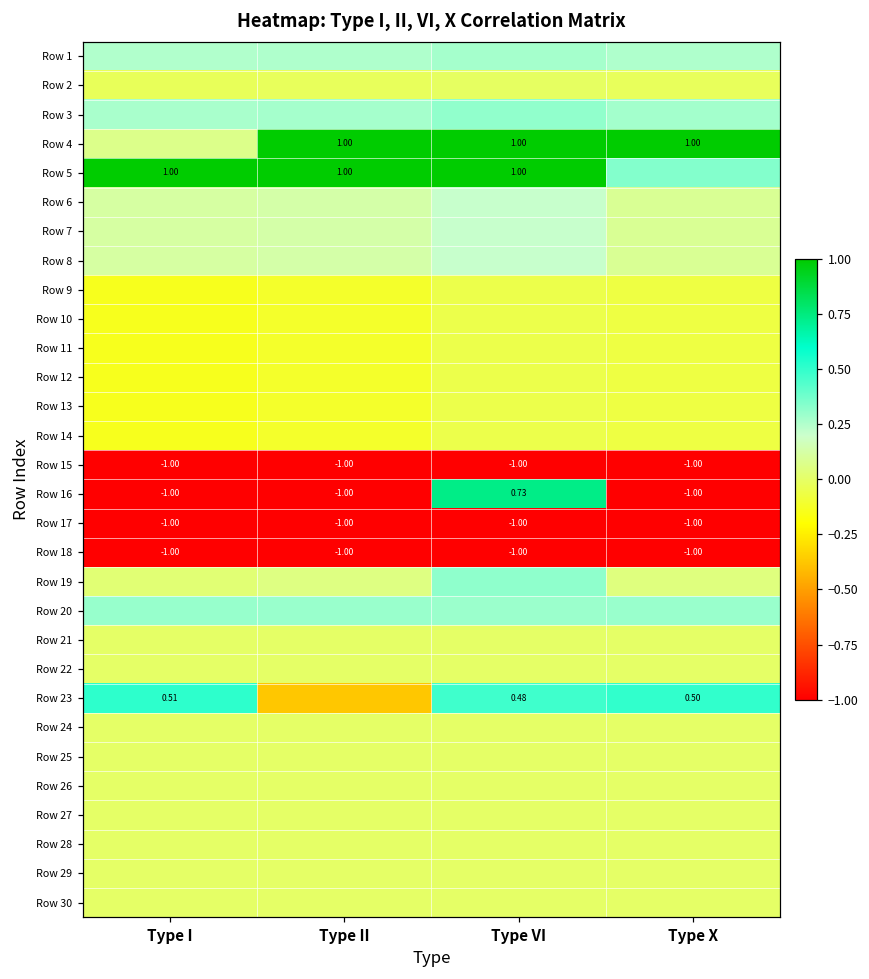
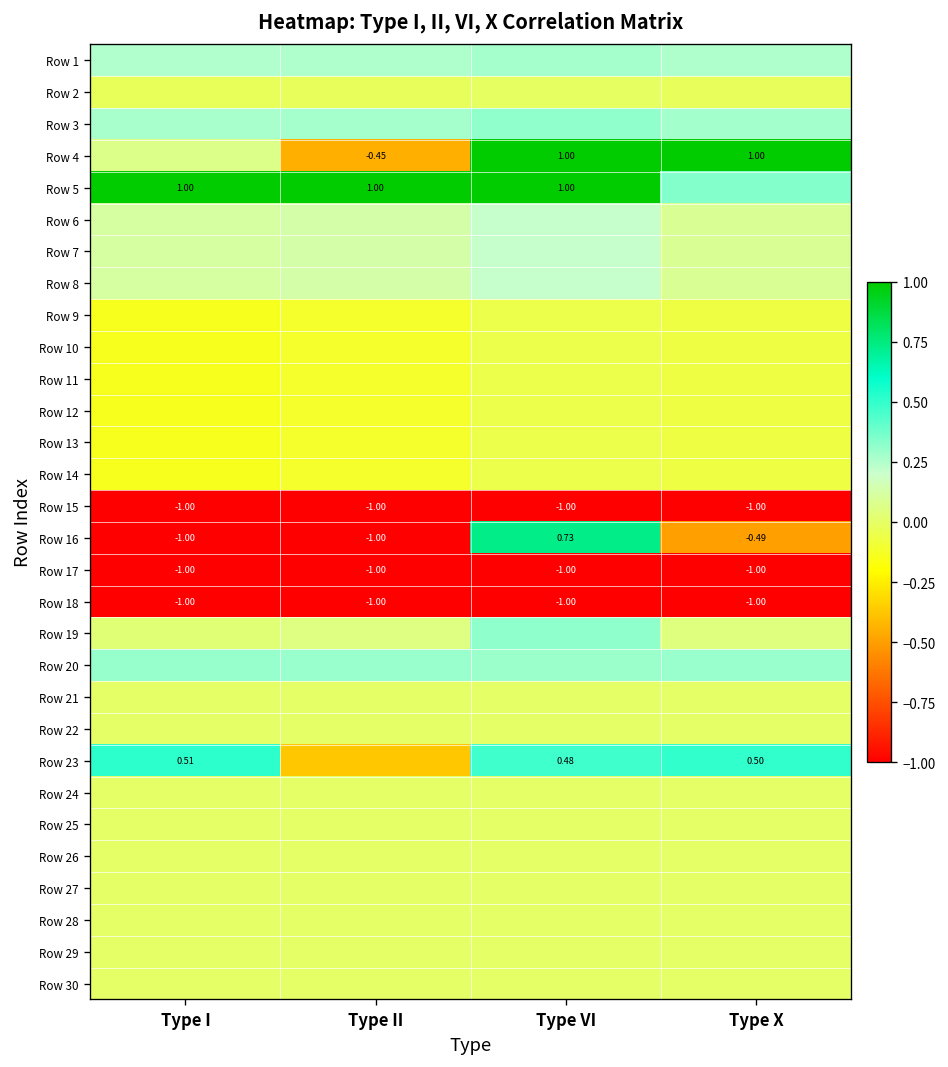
  {
    "Row 4": {
-     "Type II": 1.00,
+     "Type II": -0.45,
      "Type VI": 1.00,
      "Type X": 1.00
    },
    "Row 5": {
      "Type I": 1.00,
      "Type II": 1.00,
      "Type VI": 1.00
    },
    "Row 15": {
      "Type I": -1.00,
      "Type II": -1.00,
      "Type VI": -1.00,
      "Type X": -1.00
    },
    "Row 16": {
      "Type I": -1.00,
      "Type II": -1.00,
      "Type VI": 0.73,
-     "Type X": -1.00
+     "Type X": -0.49
    },
    "Row 17": {
      "Type I": -1.00,
      "Type II": -1.00,
      "Type VI": -1.00,
      "Type X": -1.00
    },
    "Row 18": {
      "Type I": -1.00,
      "Type II": -1.00,
      "Type VI": -1.00,
      "Type X": -1.00
    },
    "Row 23": {
      "Type I": 0.51,
      "Type VI": 0.48,
      "Type X": 0.50
    }
  }
